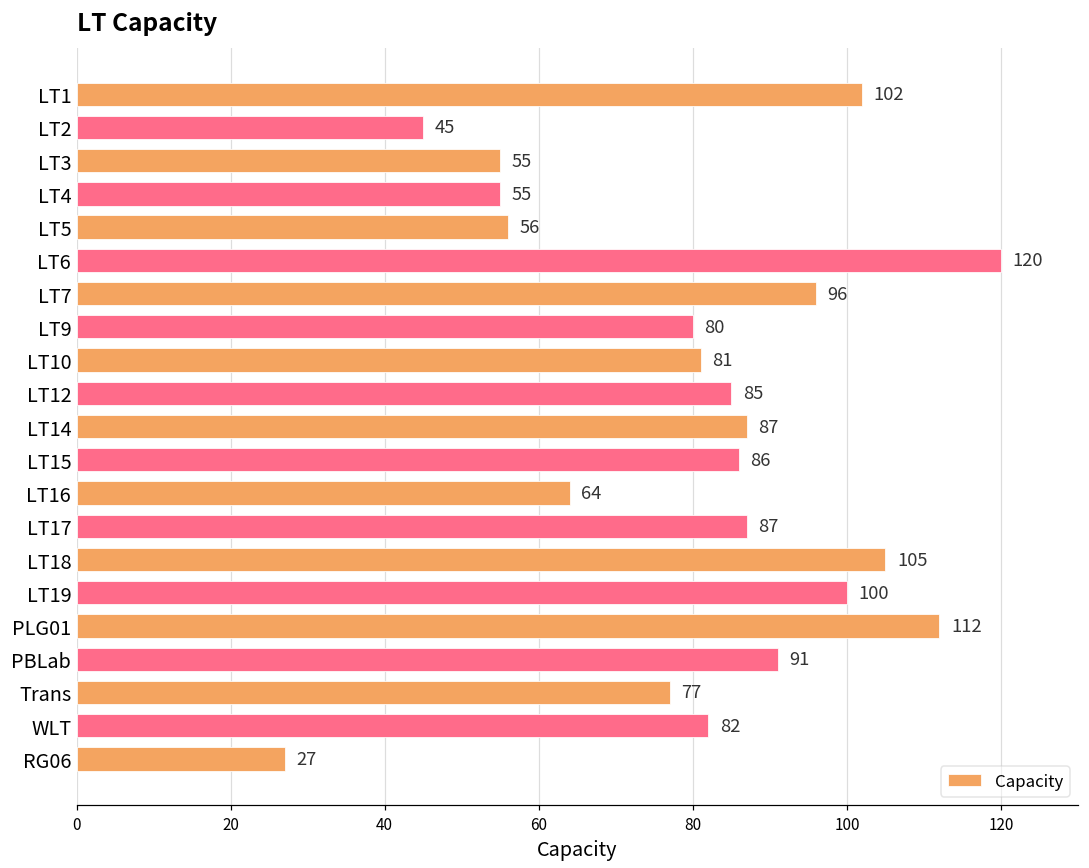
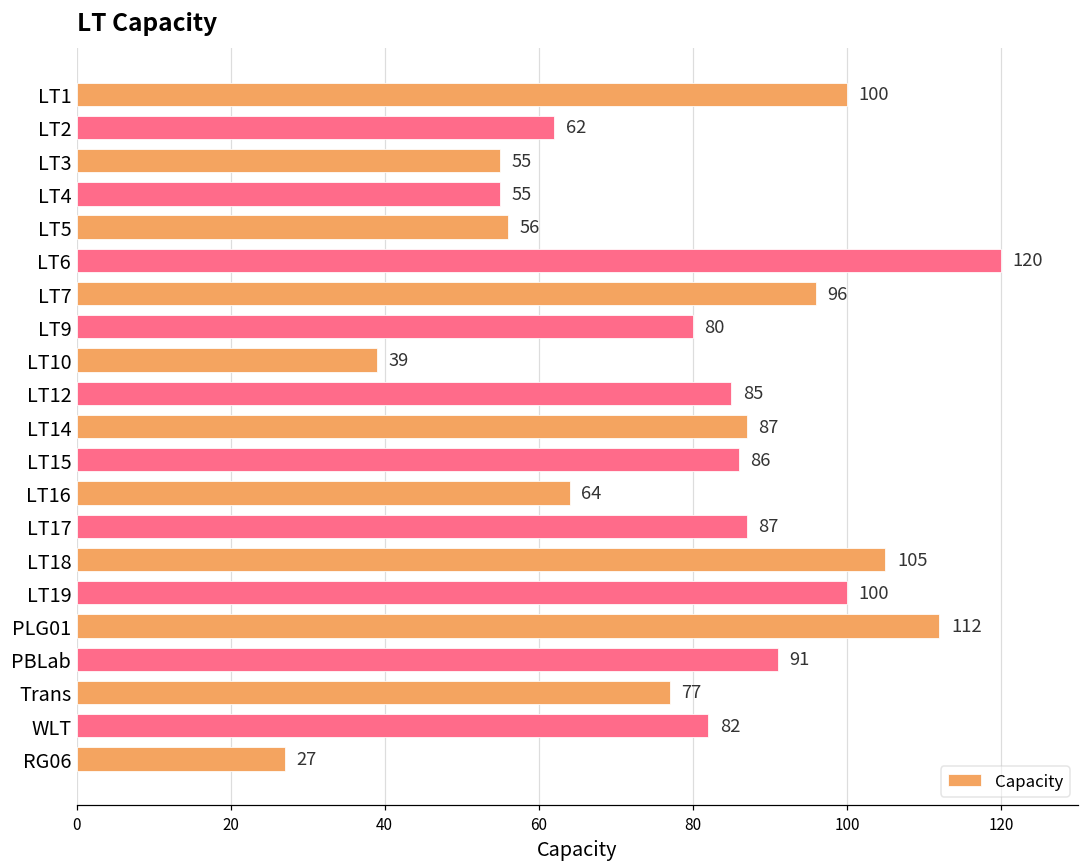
  {
-   "LT1": 102,
-   "LT2": 45,
+   "LT1": 100,
+   "LT2": 62,
    "LT3": 55,
    "LT4": 55,
    "LT5": 56,
    "LT6": 120,
    "LT7": 96,
    "LT9": 80,
-   "LT10": 81,
+   "LT10": 39,
    "LT12": 85,
    "LT14": 87,
    "LT15": 86,
    "LT16": 64,
    "LT17": 87,
    "LT18": 105,
    "LT19": 100,
    "PLG01": 112,
    "PBLab": 91,
    "Trans": 77,
    "WLT": 82,
    "RG06": 27
  }
